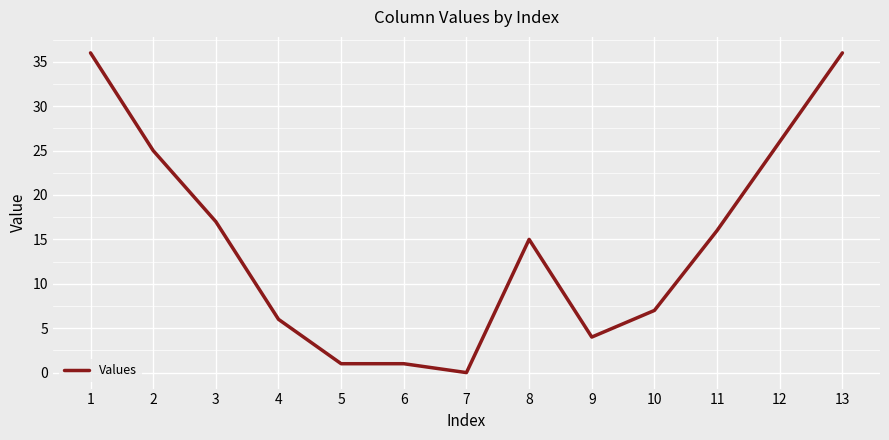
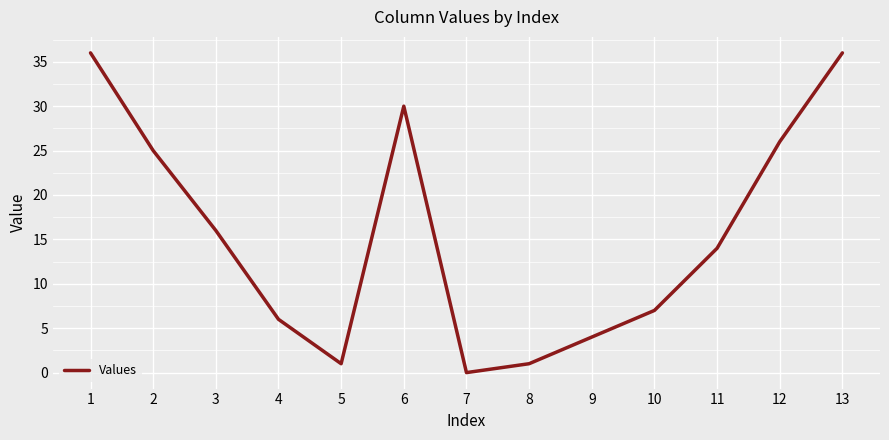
  {
    "1": 36,
    "2": 25,
-   "3": 17,
+   "3": 16,
    "4": 6,
    "5": 1,
-   "6": 1,
+   "6": 30,
    "7": 0,
-   "8": 15,
+   "8": 1,
    "9": 4,
    "10": 7,
-   "11": 16,
+   "11": 14,
    "12": 26,
    "13": 36
  }
